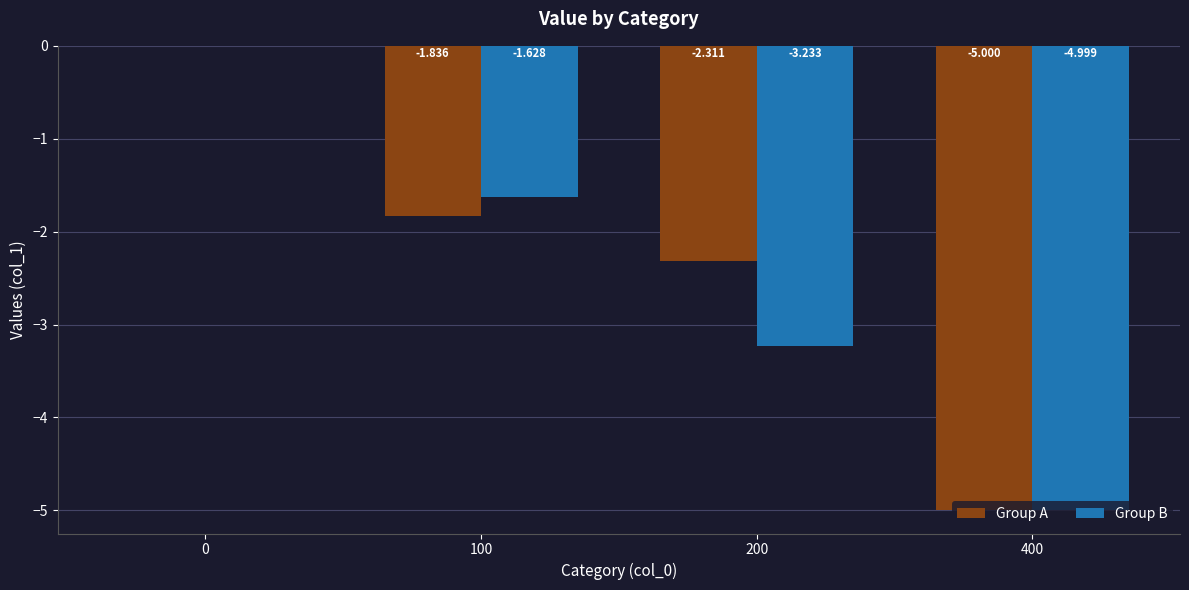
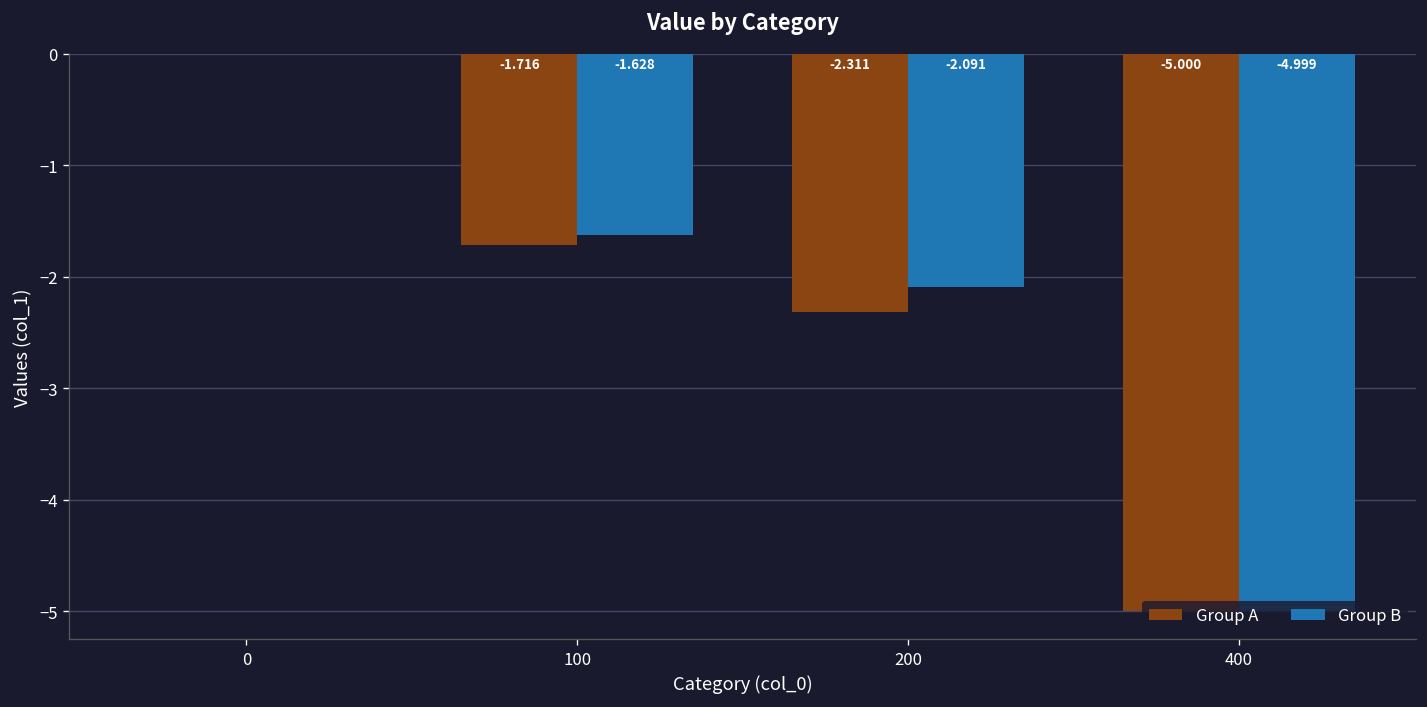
  {
    "Group A": {
-     "100": -1.836,
+     "100": -1.716,
      "200": -2.311
    },
    "Group B": {
      "100": -1.628,
-     "200": -3.233
+     "200": -2.091
    }
  }
